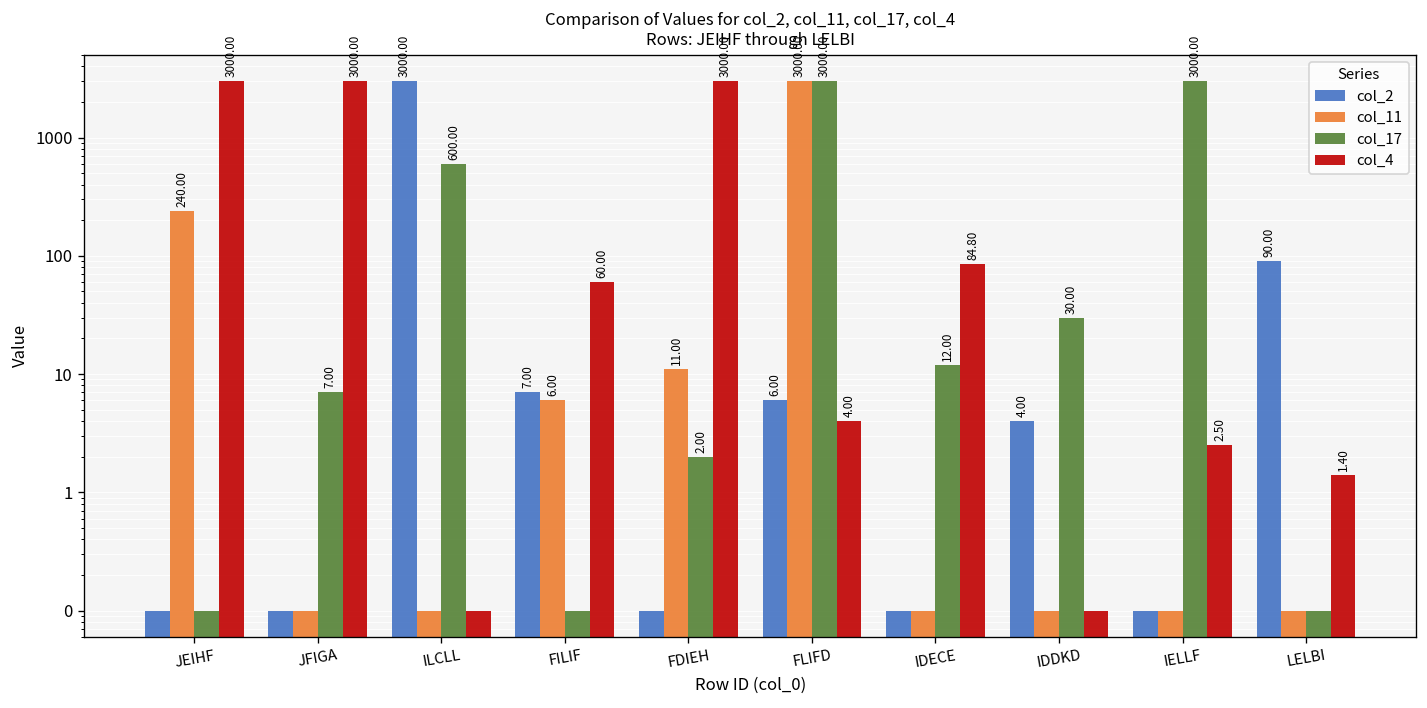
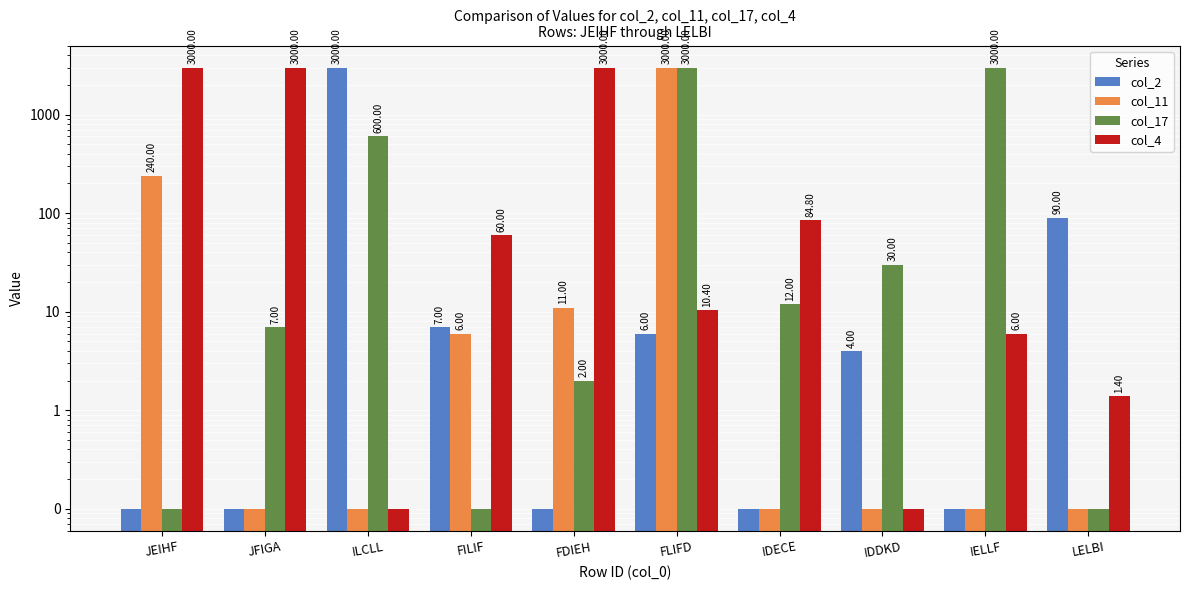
  {
    "col_2": {
      "ILCLL": 3000.00,
      "FILIF": 7.00,
      "FLIFD": 6.00,
      "IDDKD": 4.00,
      "LELBI": 90.00
    },
    "col_11": {
      "JEIHF": 240.00,
      "FILIF": 6.00,
      "FDIEH": 11.00,
      "FLIFD": 3000.00
    },
    "col_17": {
      "JFIGA": 7.00,
      "ILCLL": 600.00,
      "FDIEH": 2.00,
      "FLIFD": 3000.00,
      "IDECE": 12.00,
      "IDDKD": 30.00,
      "IELLF": 3000.00
    },
    "col_4": {
      "JEIHF": 3000.00,
      "JFIGA": 3000.00,
      "FILIF": 60.00,
      "FDIEH": 3000.00,
-     "FLIFD": 4.00,
+     "FLIFD": 10.40,
      "IDECE": 84.80,
-     "IELLF": 2.50,
+     "IELLF": 6.00,
      "LELBI": 1.40
    }
  }
